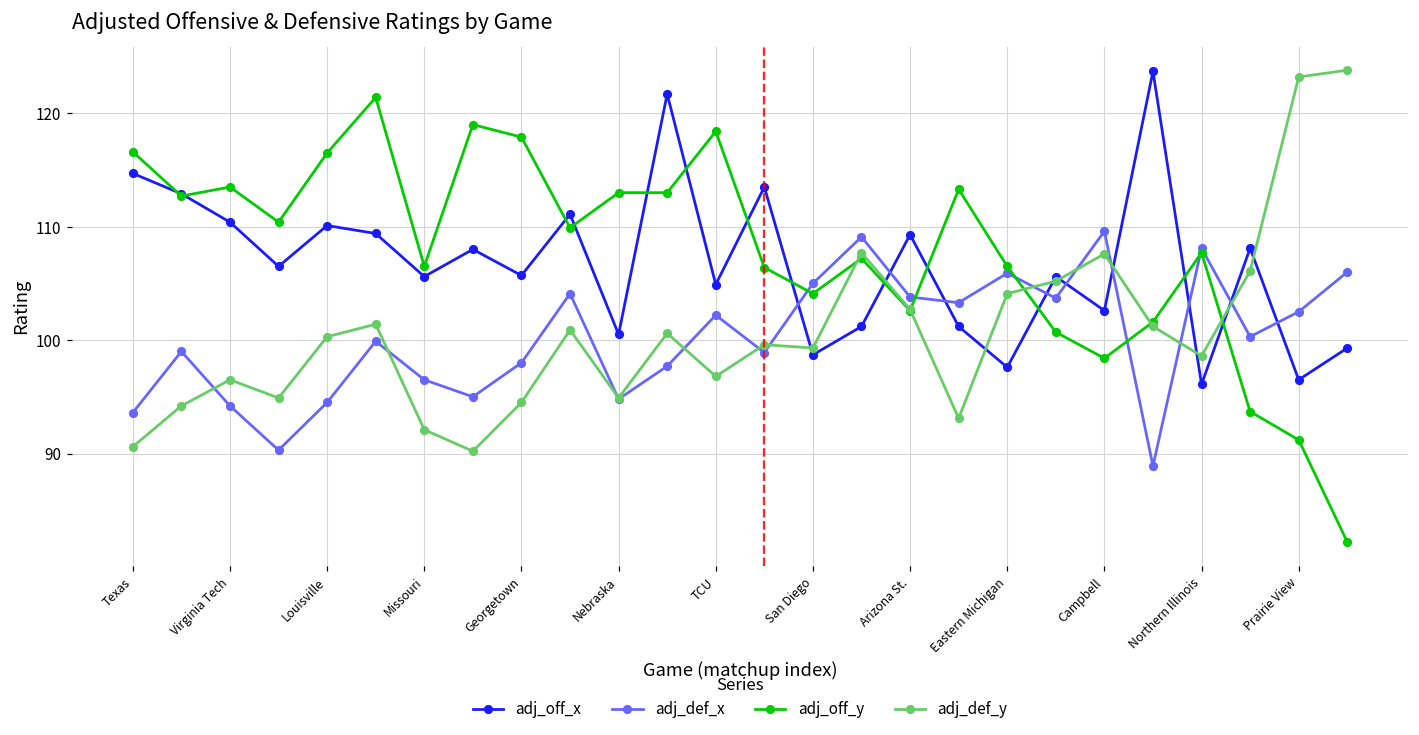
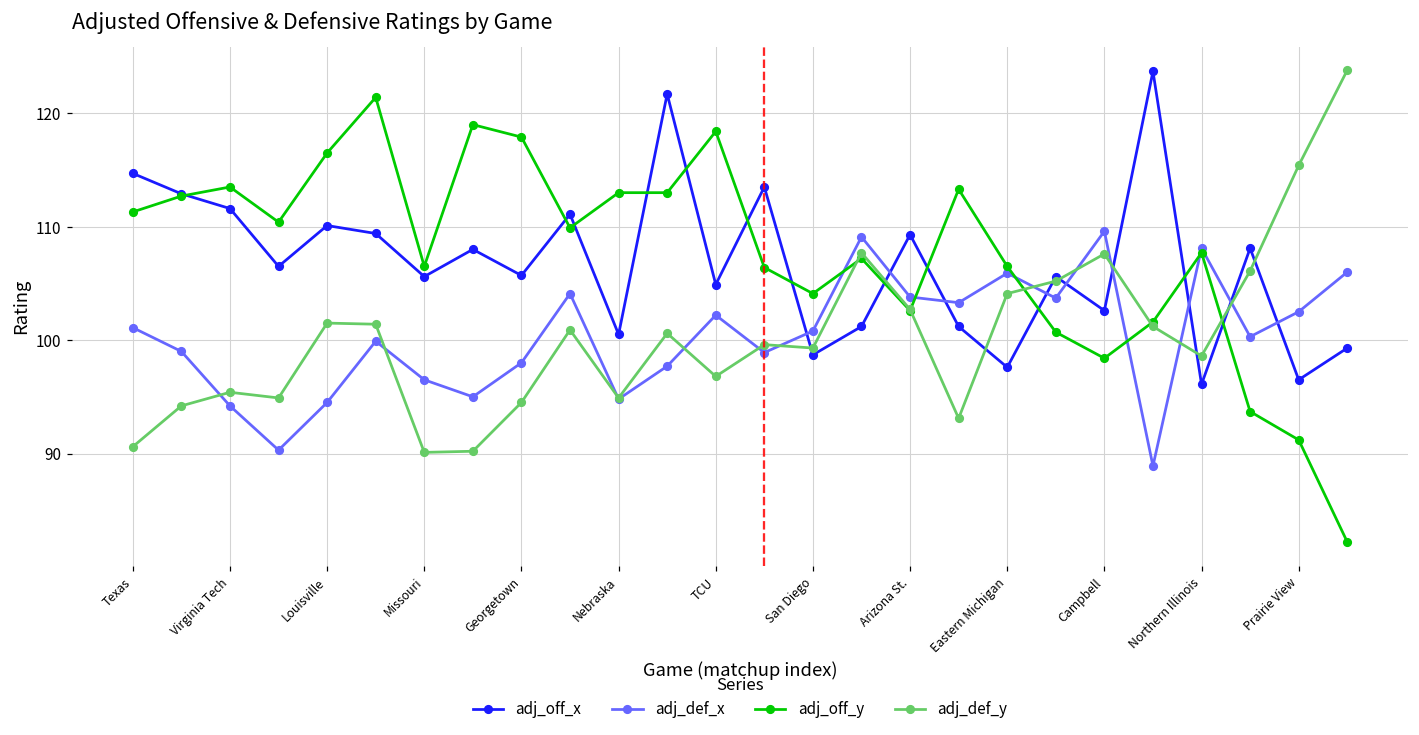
  {
    "adj_off_x": {
      "Texas": 114.7,
-     "Virginia Tech": 110.4,
+     "Virginia Tech": 111.6,
      "Louisville": 110.1,
      "Missouri": 105.6,
      "Georgetown": 105.7,
      "Nebraska": 100.5,
      "TCU": 104.9,
      "San Diego": 98.7,
      "Arizona St.": 109.3,
      "Eastern Michigan": 97.6,
      "Campbell": 102.6,
      "Northern Illinois": 96.1,
      "Prairie View": 96.5
    },
    "adj_def_x": {
-     "Texas": 93.6,
+     "Texas": 101.1,
      "Virginia Tech": 94.2,
      "Louisville": 94.5,
      "Missouri": 96.5,
      "Georgetown": 98.0,
      "TCU": 102.2,
-     "San Diego": 105.0,
+     "San Diego": 100.8,
      "Arizona St.": 103.8,
      "Eastern Michigan": 105.9,
      "Campbell": 109.6,
      "Northern Illinois": 108.1,
      "Prairie View": 102.5
    },
    "adj_off_y": {
-     "Texas": 116.6,
+     "Texas": 111.3,
      "Virginia Tech": 113.5,
      "Louisville": 116.5,
      "Missouri": 106.5,
      "Georgetown": 117.9,
      "Nebraska": 113.0,
      "TCU": 118.4,
      "San Diego": 104.1,
      "Eastern Michigan": 106.5,
      "Campbell": 98.4,
      "Northern Illinois": 107.7,
      "Prairie View": 91.2
    },
    "adj_def_y": {
      "Texas": 90.6,
-     "Virginia Tech": 96.5,
-     "Louisville": 100.3,
-     "Missouri": 92.1,
+     "Virginia Tech": 95.4,
+     "Louisville": 101.5,
+     "Missouri": 90.1,
      "Georgetown": 94.5,
      "TCU": 96.8,
      "San Diego": 99.3,
      "Eastern Michigan": 104.1,
      "Campbell": 107.6,
      "Northern Illinois": 98.6,
-     "Prairie View": 123.2
+     "Prairie View": 115.4
    }
  }
